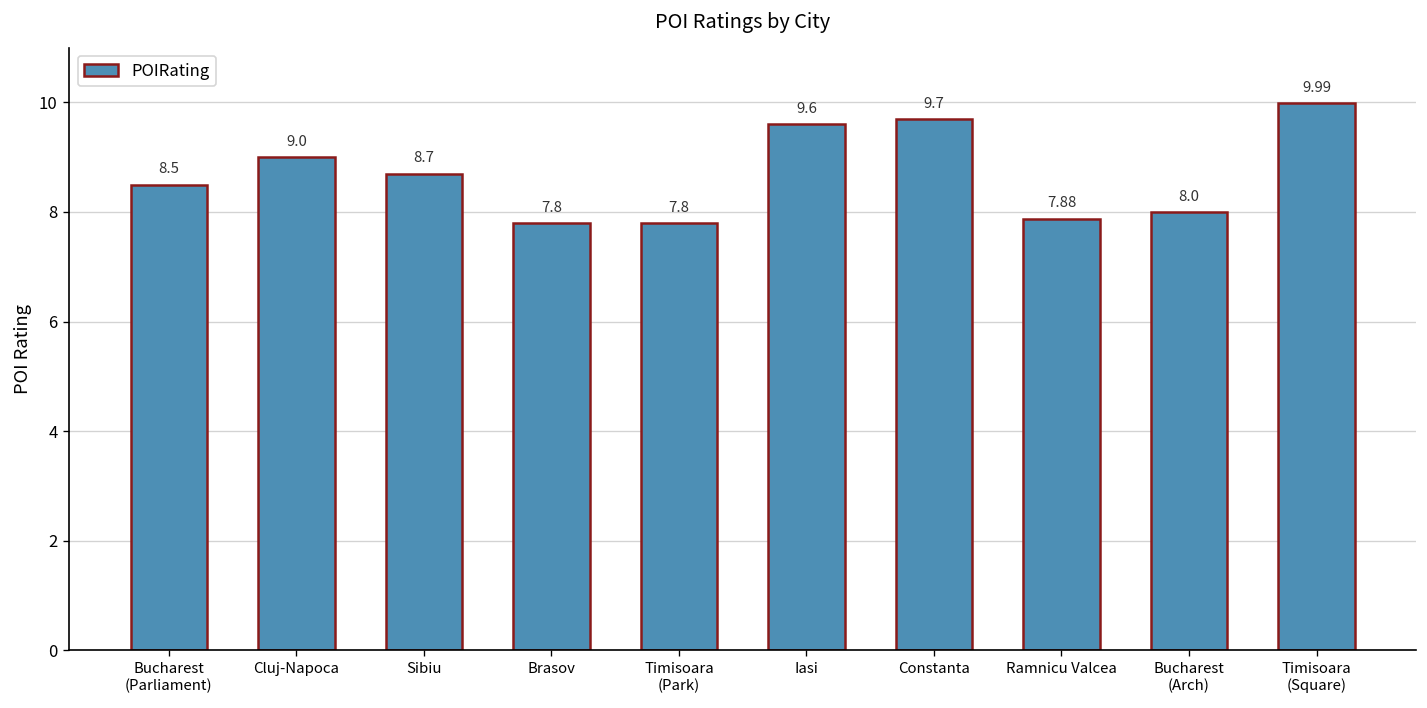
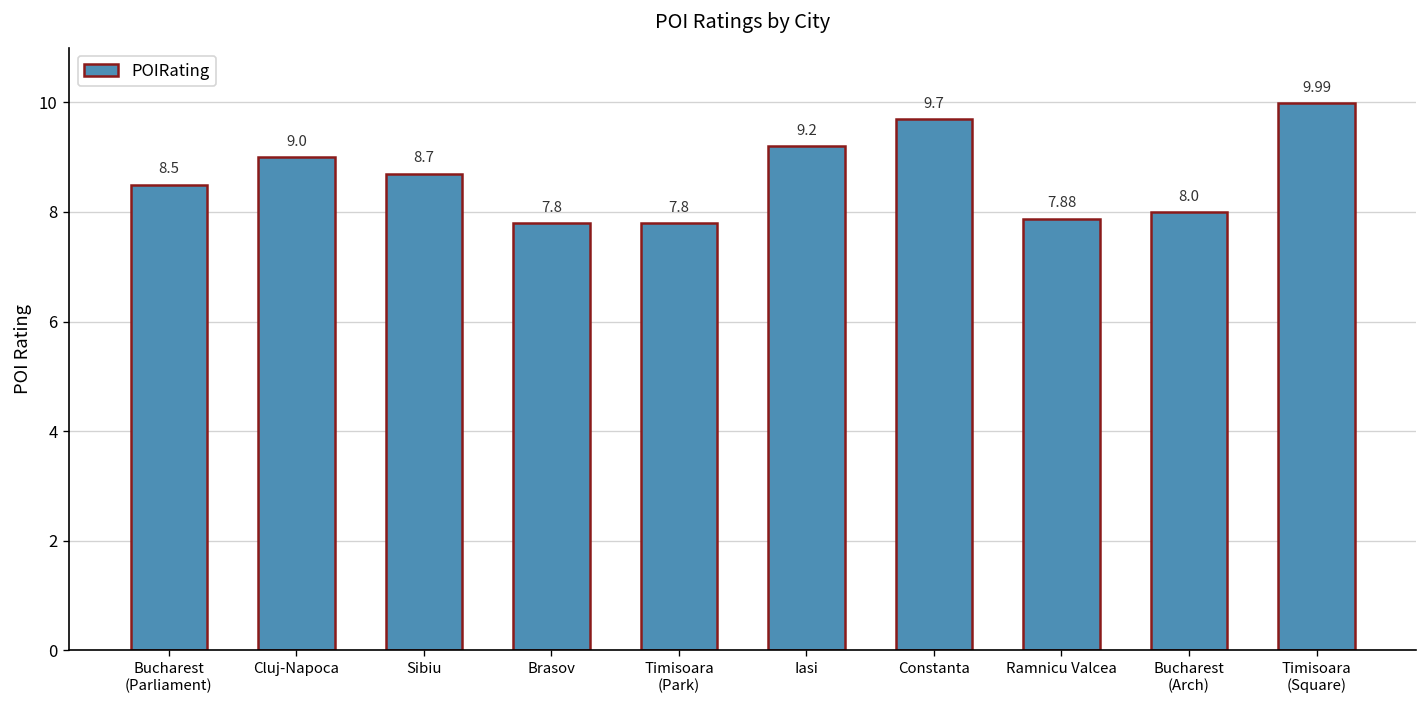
  {
    "Bucharest (Parliament)": 8.5,
    "Cluj-Napoca": 9.0,
    "Sibiu": 8.7,
    "Brasov": 7.8,
    "Timisoara (Park)": 7.8,
-   "Iasi": 9.6,
+   "Iasi": 9.2,
    "Constanta": 9.7,
    "Ramnicu Valcea": 7.88,
    "Bucharest (Arch)": 8.0,
    "Timisoara (Square)": 9.99
  }
